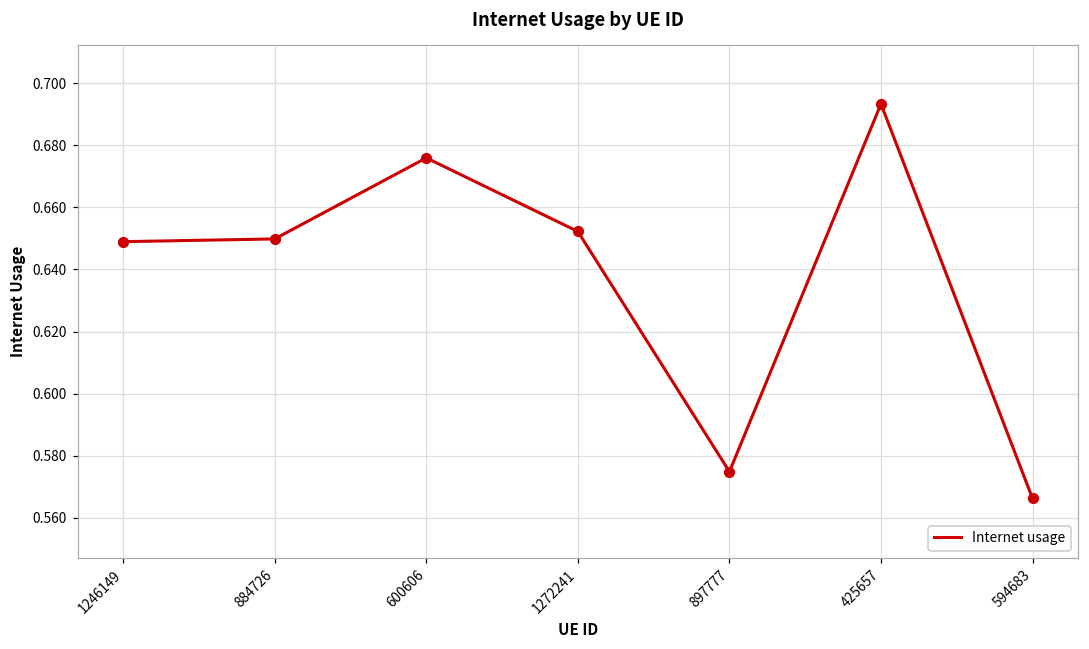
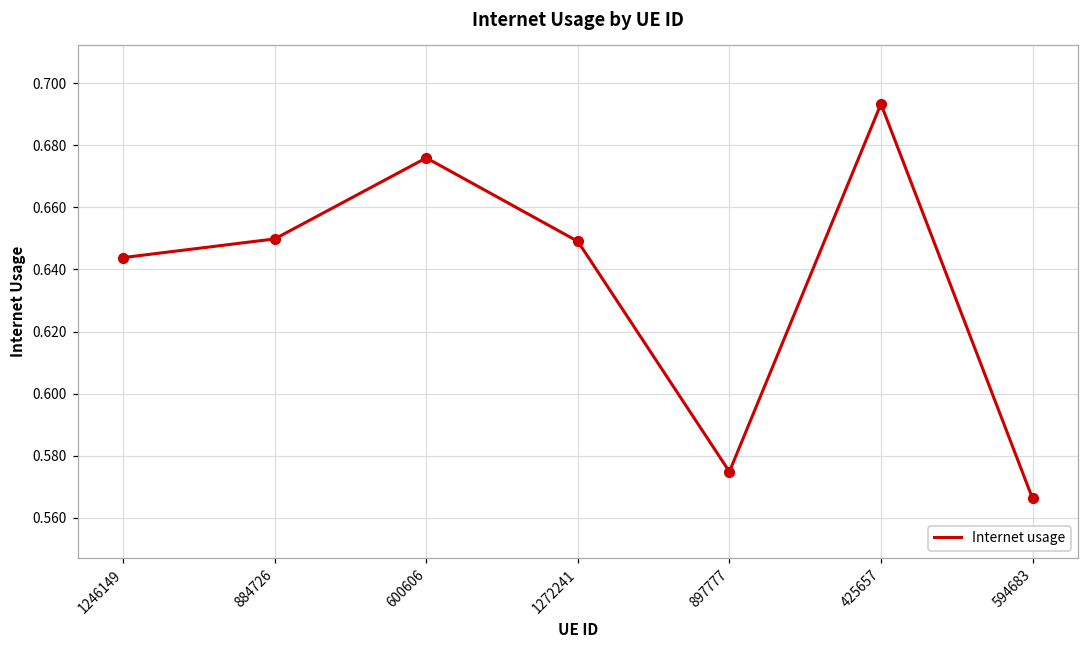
  {
-   "1246149": 0.649,
+   "1246149": 0.644,
    "884726": 0.650,
    "600606": 0.676,
-   "1272241": 0.652,
+   "1272241": 0.649,
    "897777": 0.575,
    "425657": 0.693,
    "594683": 0.566
  }
